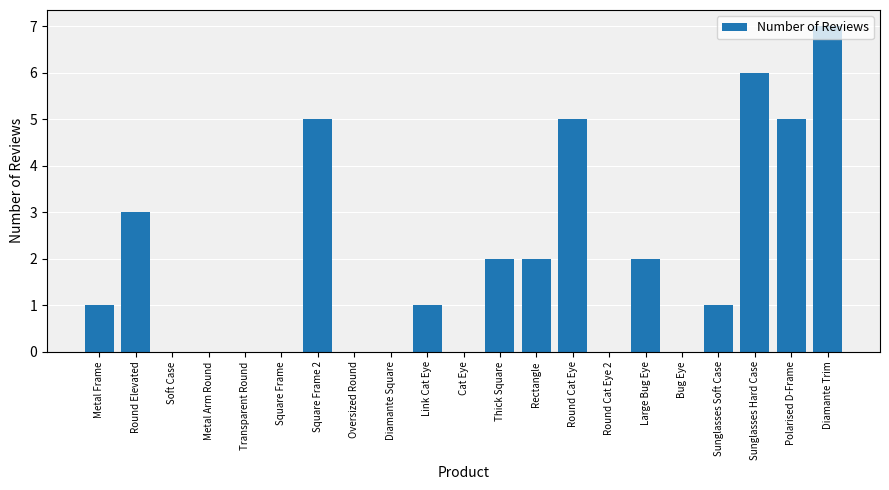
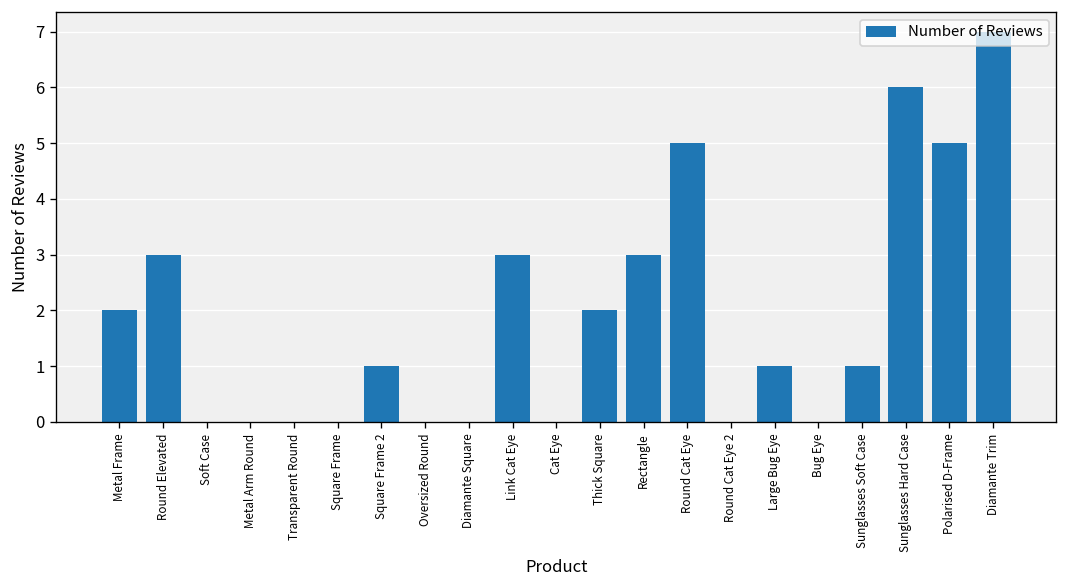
  {
-   "Metal Frame": 1,
+   "Metal Frame": 2,
    "Round Elevated": 3,
    "Soft Case": 0,
    "Metal Arm Round": 0,
    "Transparent Round": 0,
    "Square Frame": 0,
-   "Square Frame 2": 5,
+   "Square Frame 2": 1,
    "Oversized Round": 0,
    "Diamante Square": 0,
-   "Link Cat Eye": 1,
+   "Link Cat Eye": 3,
    "Cat Eye": 0,
    "Thick Square": 2,
-   "Rectangle": 2,
+   "Rectangle": 3,
    "Round Cat Eye": 5,
    "Round Cat Eye 2": 0,
-   "Large Bug Eye": 2,
+   "Large Bug Eye": 1,
    "Bug Eye": 0,
    "Sunglasses Soft Case": 1,
    "Sunglasses Hard Case": 6,
    "Polarised D-Frame": 5
  }
